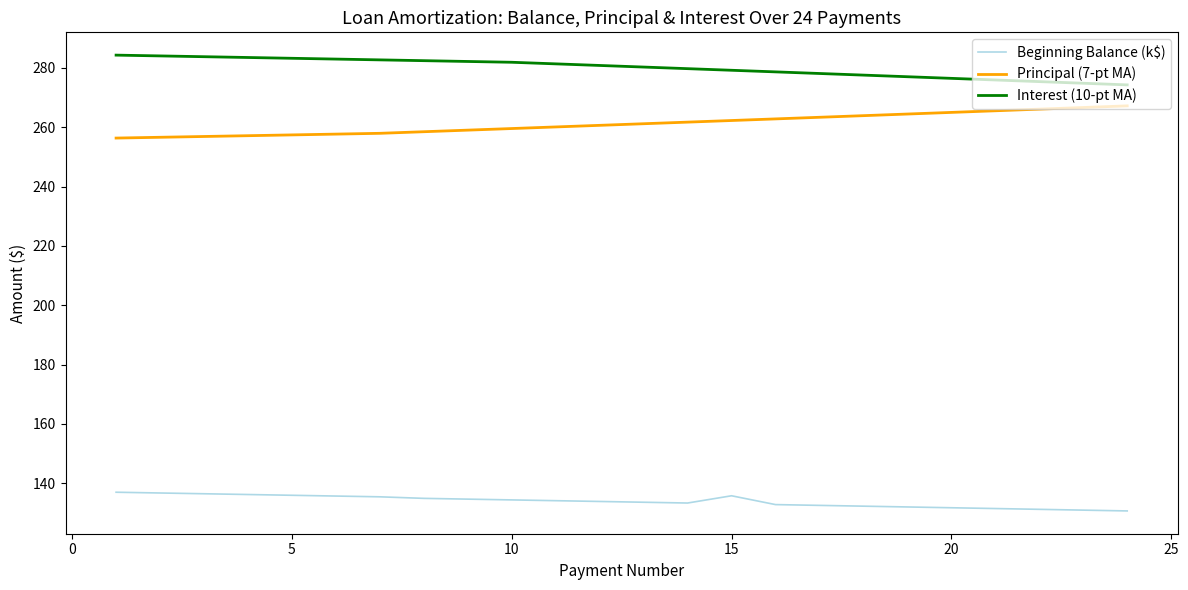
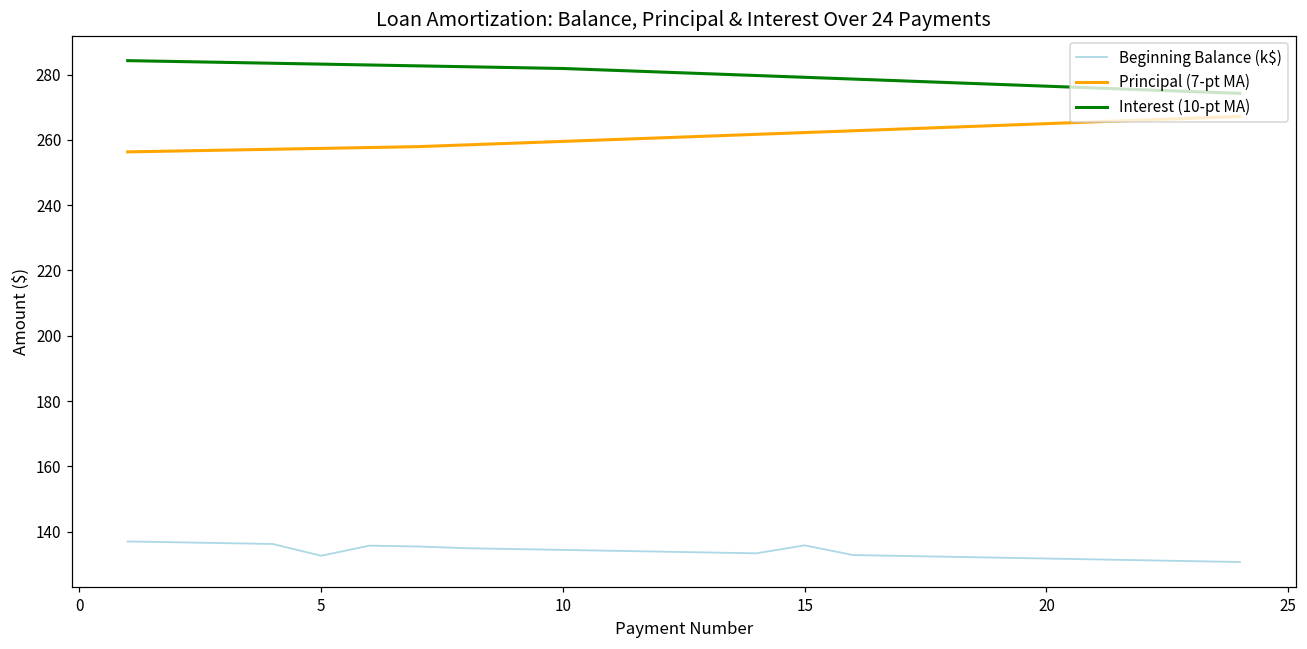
  {
    "Beginning Balance (k$)": {
-     "5": 136,
+     "5": 133,
      "10": 134,
      "15": 136,
      "20": 132
    },
    "Principal (7-pt MA)": {
      "5": 257,
      "10": 260,
      "15": 262,
      "20": 265
    },
    "Interest (10-pt MA)": {
      "5": 283,
      "10": 282,
      "15": 279,
      "20": 276
    }
  }
